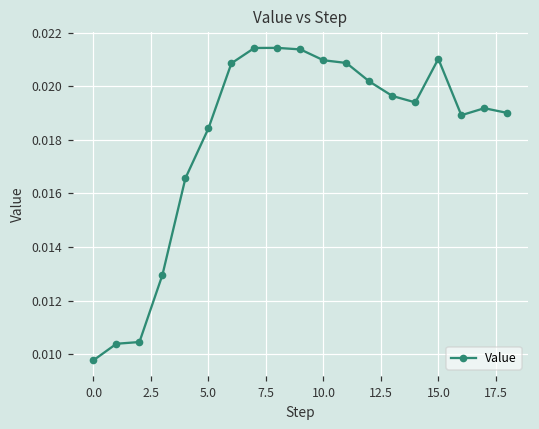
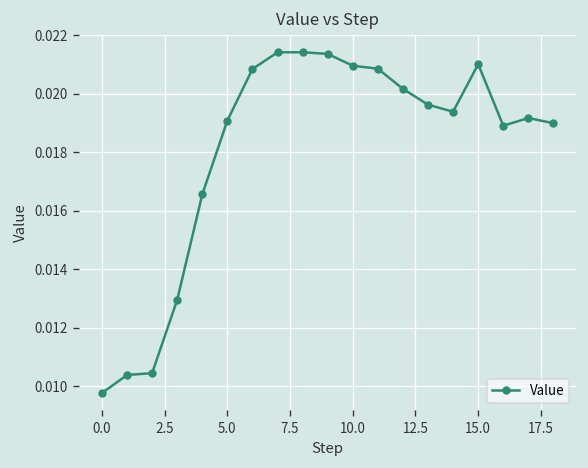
  {
    "0.0": 0.0098,
-   "5.0": 0.0184,
+   "5.0": 0.0191,
    "10.0": 0.0210,
    "15.0": 0.0210
  }
